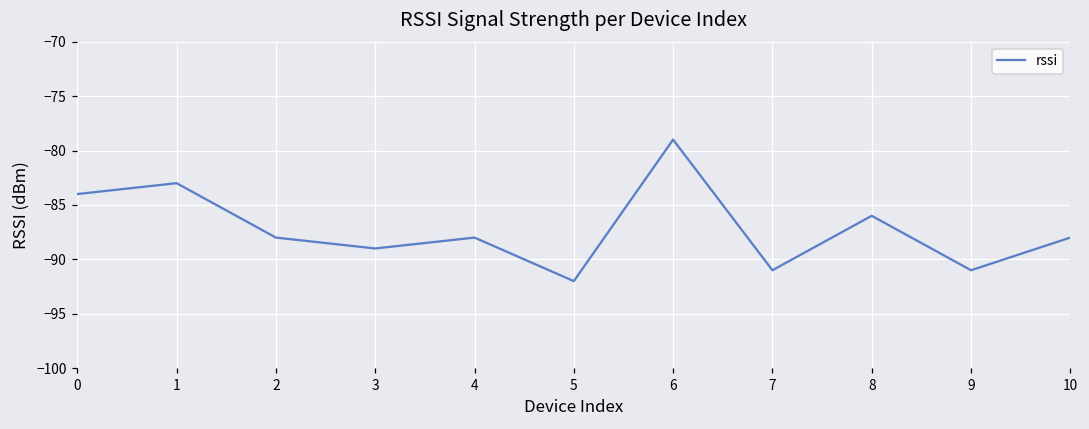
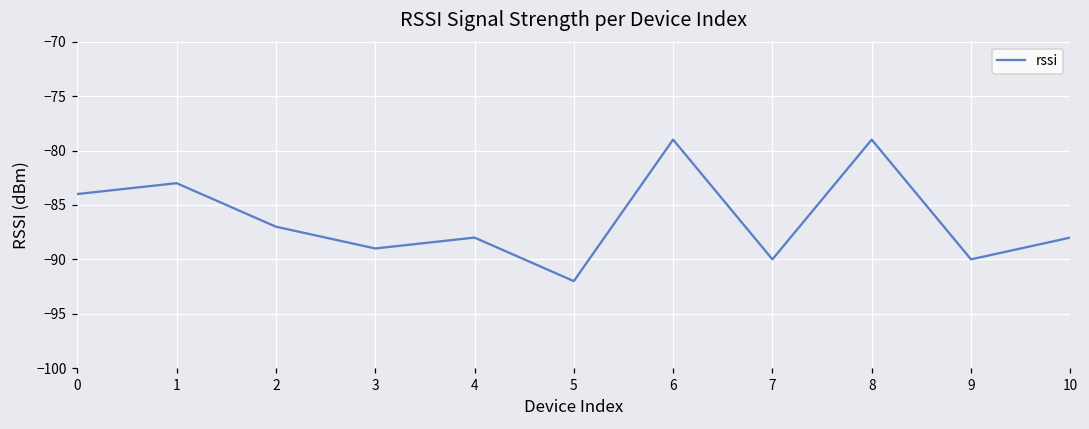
  {
    "0": -84,
    "1": -83,
-   "2": -88,
+   "2": -87,
    "3": -89,
    "4": -88,
    "5": -92,
    "6": -79,
-   "7": -91,
-   "8": -86,
-   "9": -91,
+   "7": -90,
+   "8": -79,
+   "9": -90,
    "10": -88
  }
